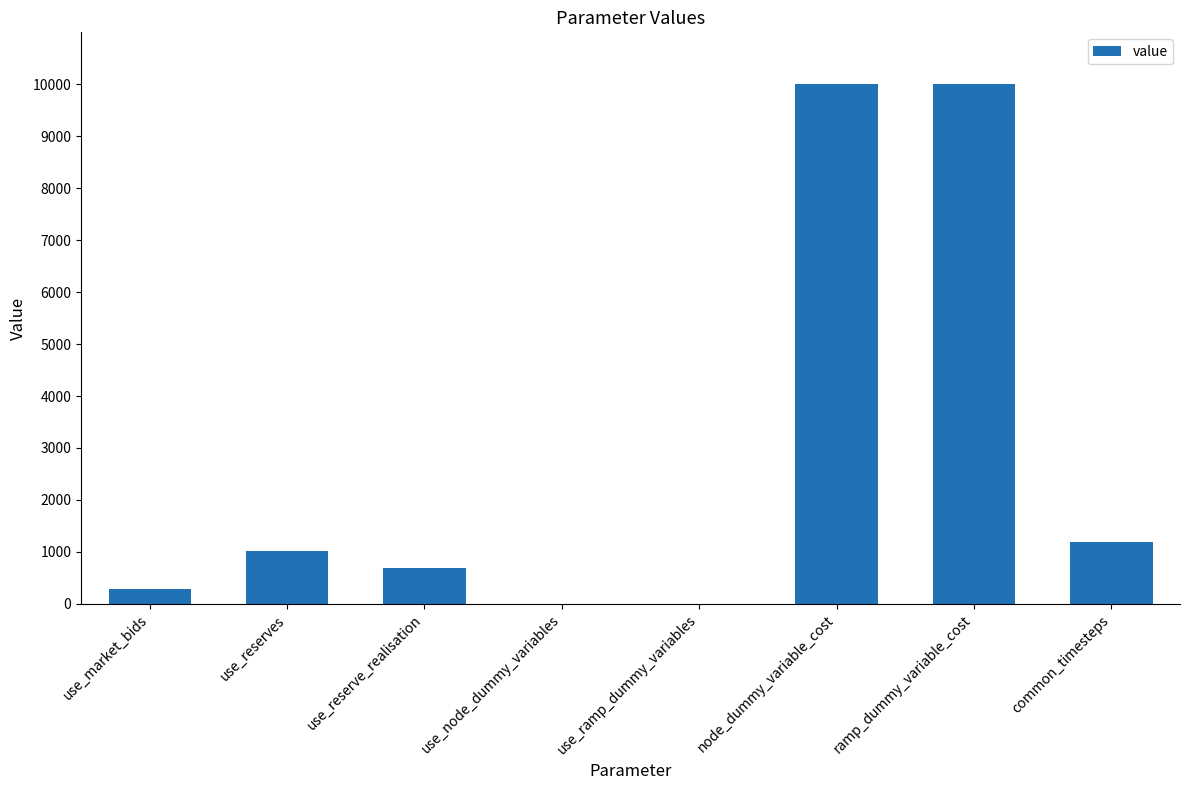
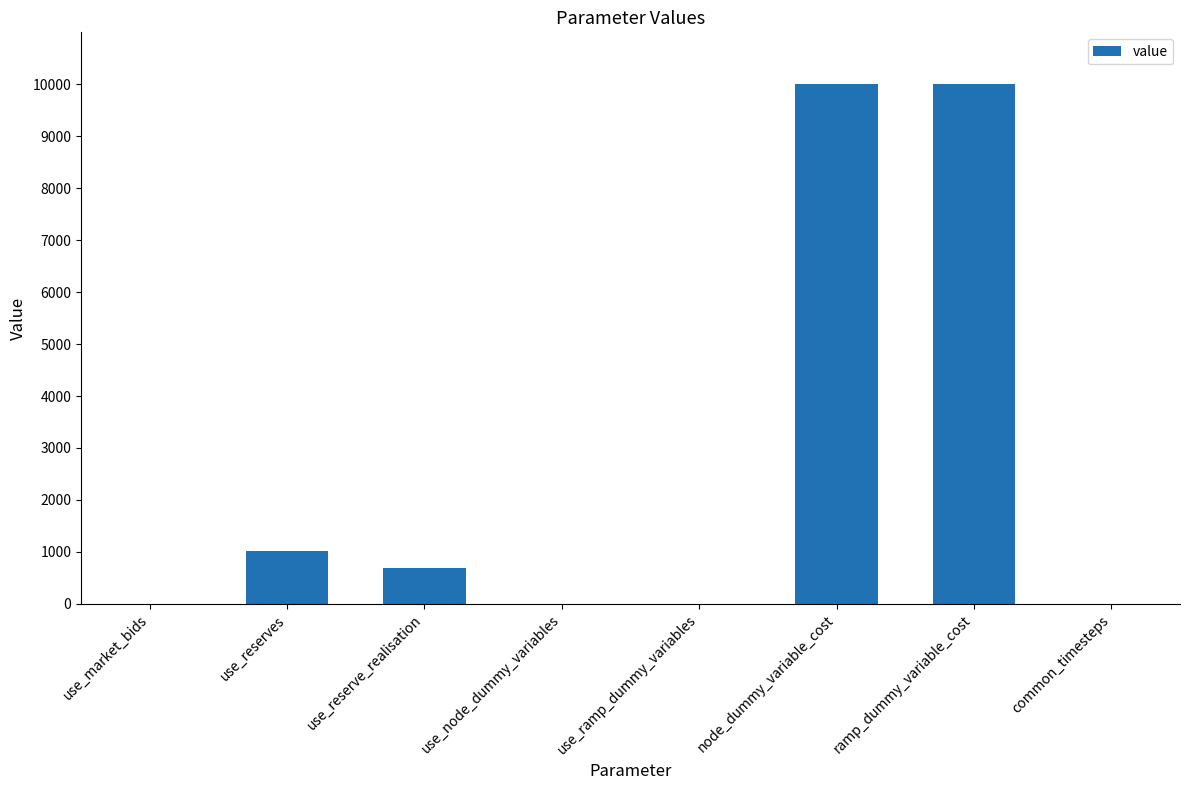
  {
-   "use_market_bids": 300,
+   "use_market_bids": 0,
    "use_reserves": 1000,
    "use_reserve_realisation": 700,
    "node_dummy_variable_cost": 10000,
    "ramp_dummy_variable_cost": 10000,
-   "common_timesteps": 1200
+   "common_timesteps": 0
  }
